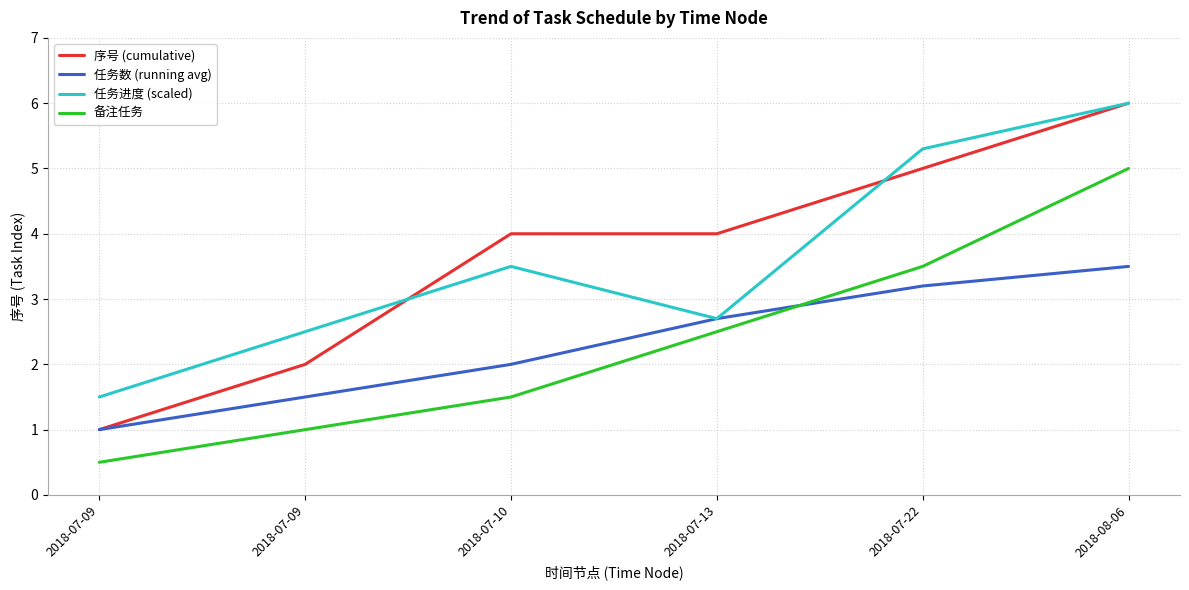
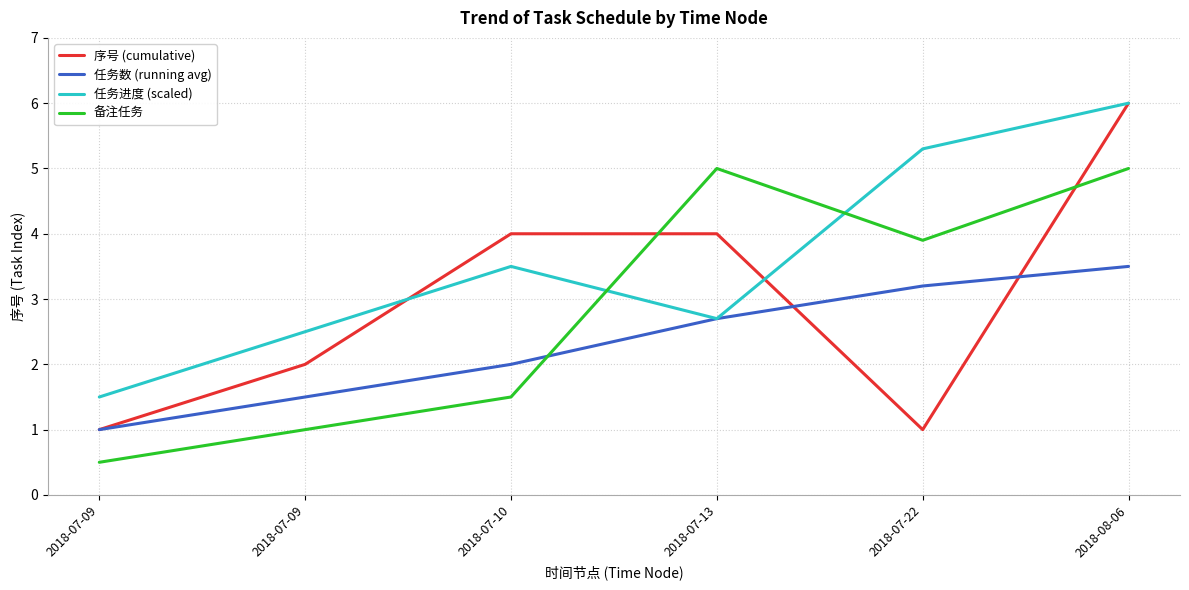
  {
    "序号 (cumulative)": {
      "2018-07-10": 4,
      "2018-07-13": 4,
-     "2018-07-22": 5
+     "2018-07-22": 1
    },
    "任务数 (running avg)": {
      "2018-07-10": 2.0,
      "2018-07-22": 3.2,
      "2018-08-06": 3.5
    },
    "任务进度 (scaled)": {
      "2018-07-10": 3.5,
      "2018-07-22": 5.3
    },
    "备注任务": {
      "2018-07-10": 1.5,
-     "2018-07-13": 2.5,
-     "2018-07-22": 3.5,
+     "2018-07-13": 5.0,
+     "2018-07-22": 3.9,
      "2018-08-06": 5.0
    }
  }
